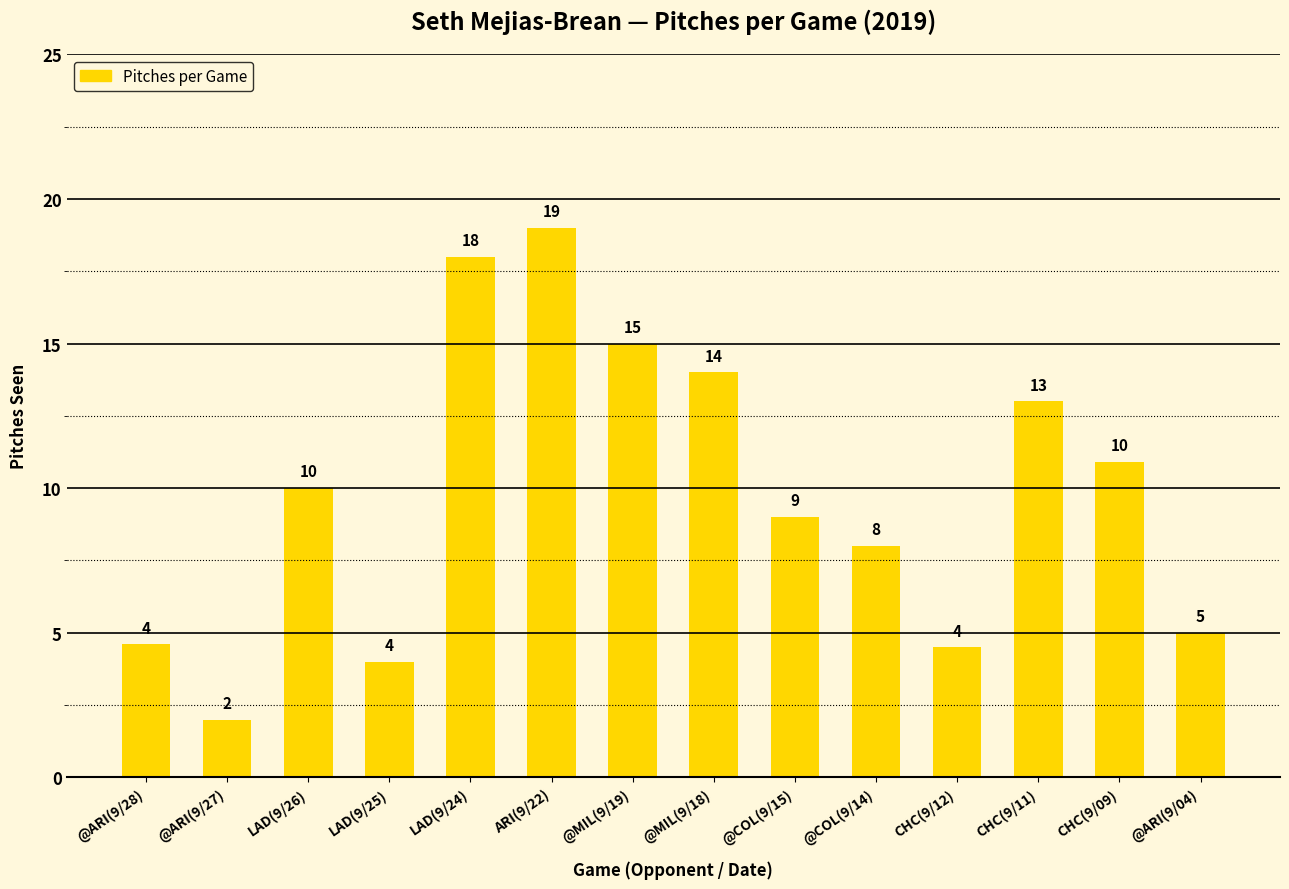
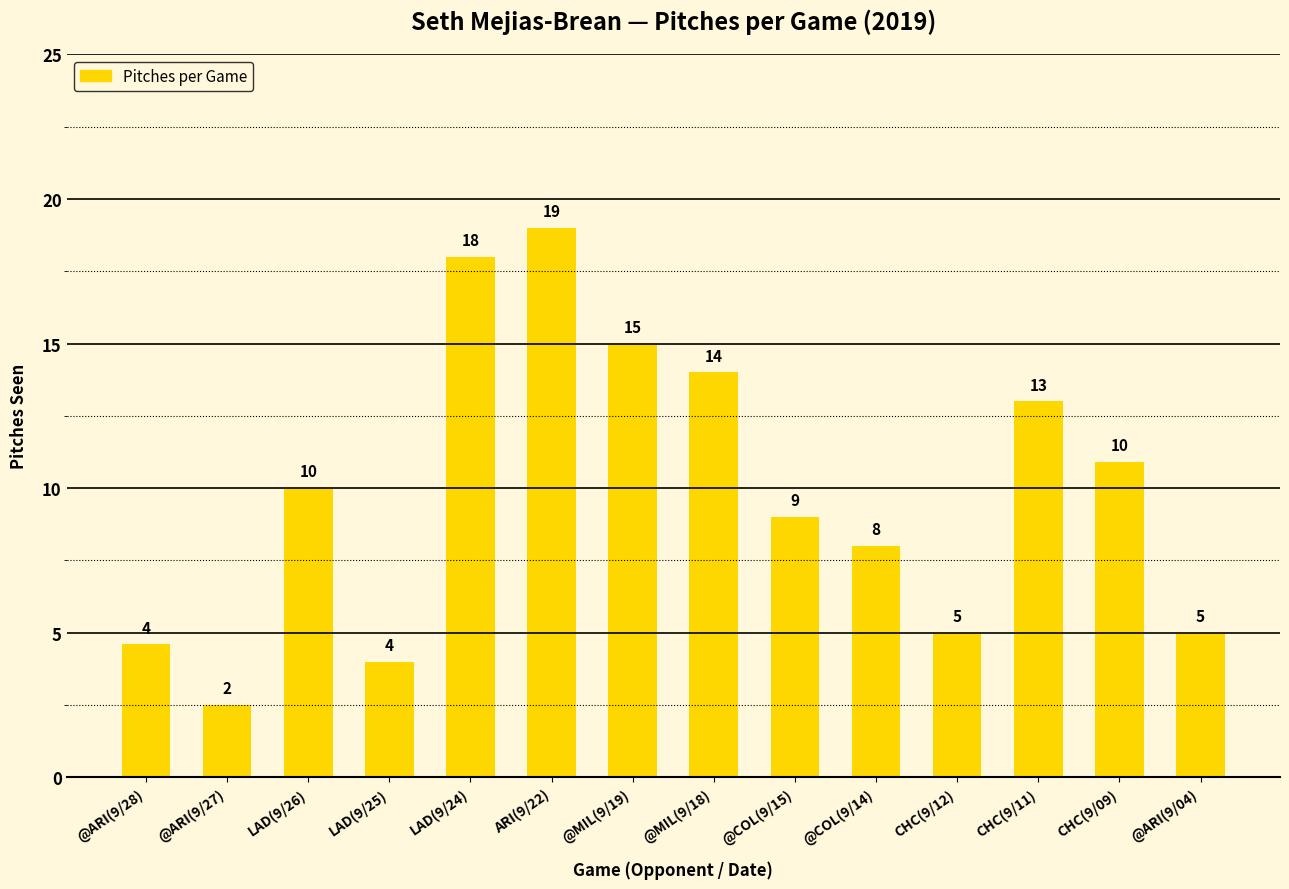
  {
-   "@ARI(9/27)": 2.0,
+   "@ARI(9/27)": 2.5,
    "LAD(9/26)": 10,
    "LAD(9/25)": 4,
    "LAD(9/24)": 18,
    "ARI(9/22)": 19,
    "@MIL(9/19)": 15,
    "@MIL(9/18)": 14,
    "@COL(9/15)": 9,
    "@COL(9/14)": 8,
-   "CHC(9/12)": 4,
+   "CHC(9/12)": 5,
    "CHC(9/11)": 13,
    "@ARI(9/04)": 5
  }
